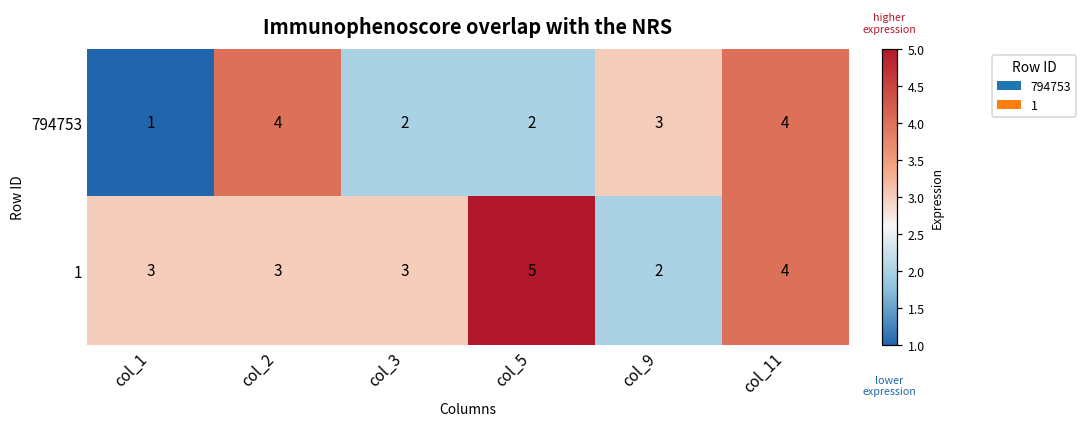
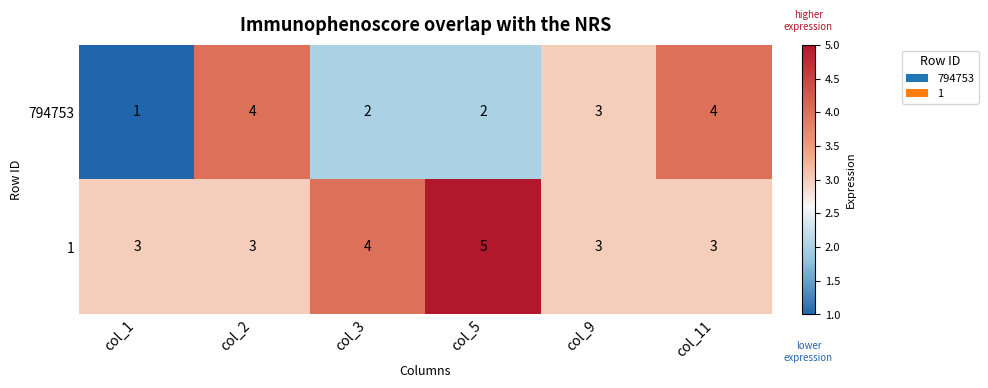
  {
    "794753": {
      "col_1": 1,
      "col_2": 4,
      "col_3": 2,
      "col_5": 2,
      "col_9": 3,
      "col_11": 4
    },
    "1": {
      "col_1": 3,
      "col_2": 3,
-     "col_3": 3,
+     "col_3": 4,
      "col_5": 5,
-     "col_9": 2,
-     "col_11": 4
+     "col_9": 3,
+     "col_11": 3
    }
  }
